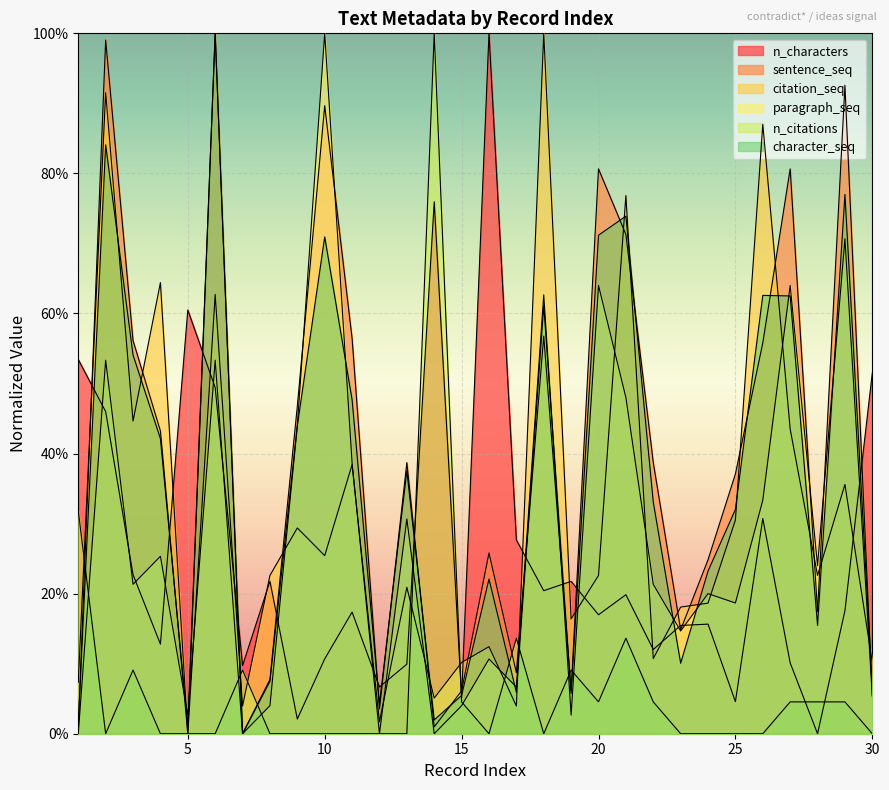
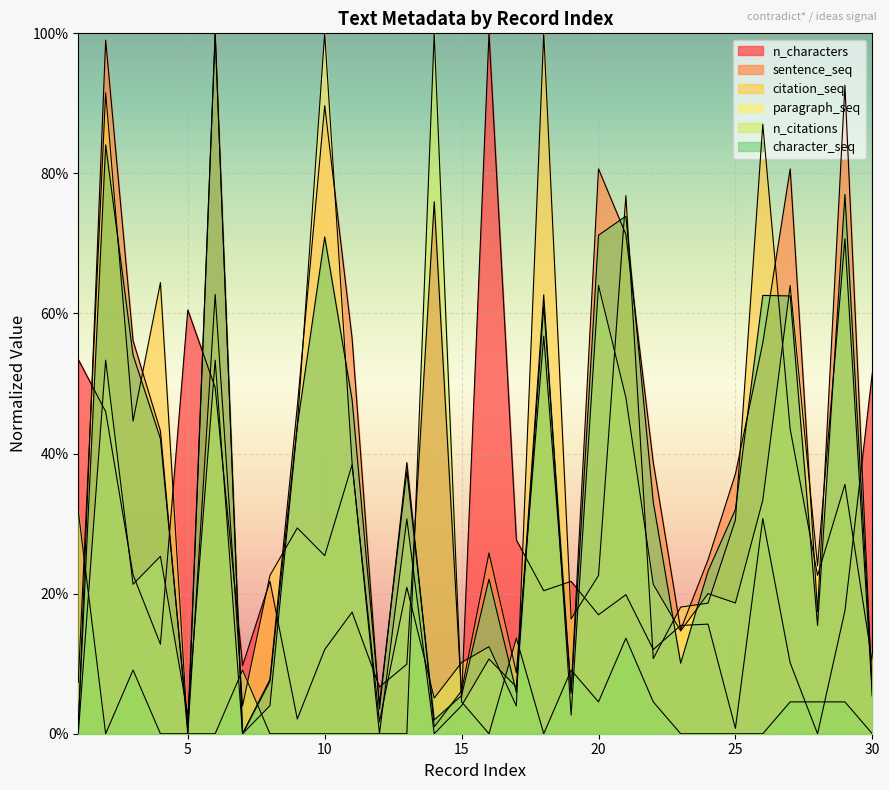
  {
    "n_characters": {
      "5": "60%",
-     "10": "11%",
+     "10": "12%",
      "20": "17%",
-     "25": "5%",
+     "25": "1%",
      "30": "52%"
    },
    "sentence_seq": {
      "10": "90%",
      "15": "6%",
      "20": "81%",
      "25": "37%"
    },
    "character_seq": {
      "5": "1%",
      "10": "71%",
      "20": "71%",
      "25": "32%",
      "30": "7%"
    }
  }
